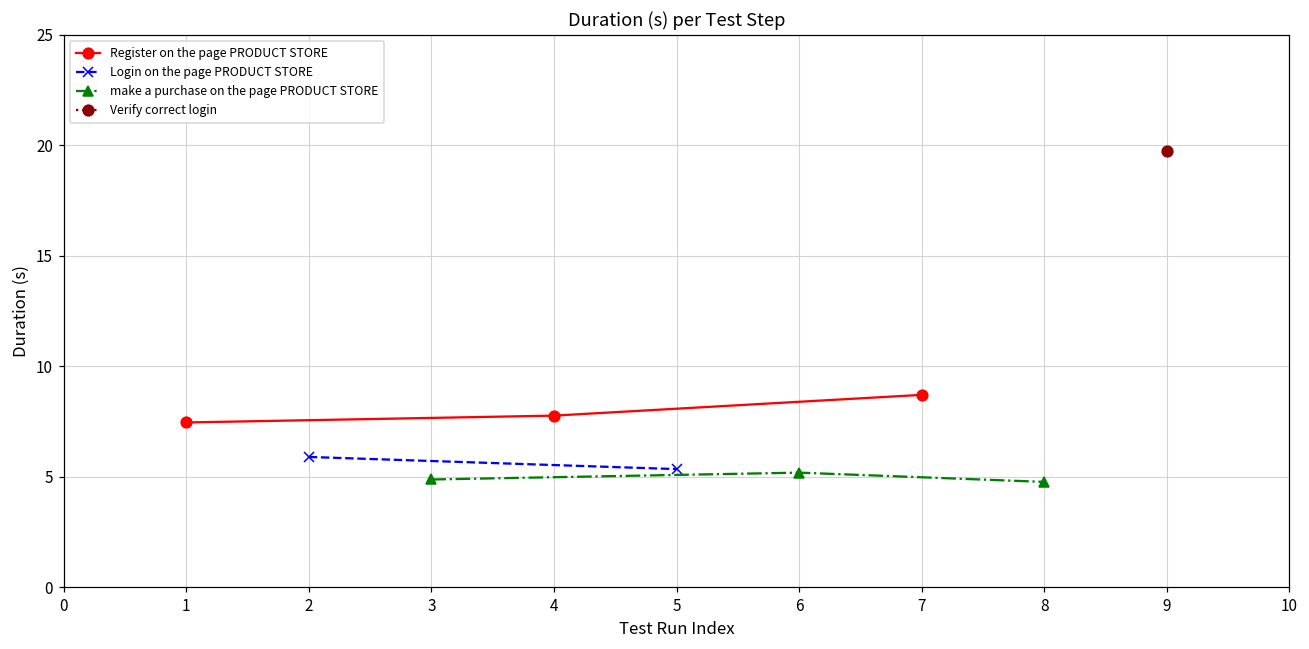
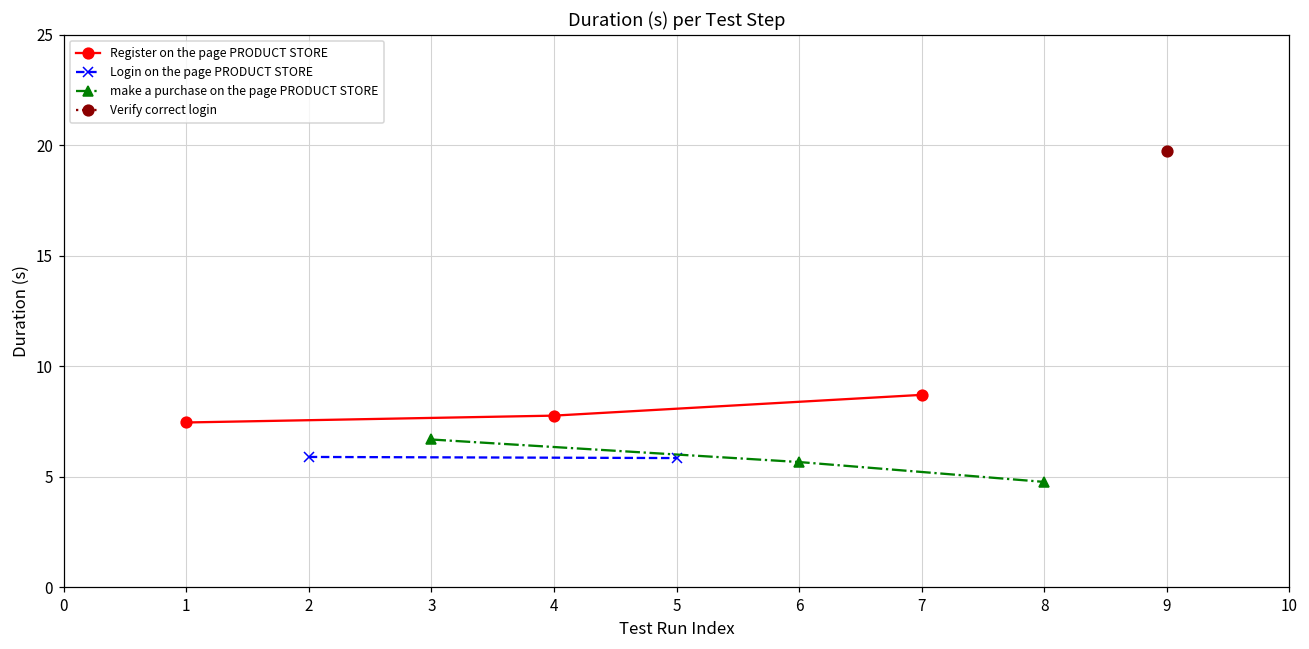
  {
    "Register on the page PRODUCT STORE": {
      "1": 7.5,
      "4": 7.8,
      "7": 8.7
    },
    "Login on the page PRODUCT STORE": {
      "2": 5.9,
-     "5": 5.3
+     "5": 5.8
    },
    "make a purchase on the page PRODUCT STORE": {
-     "3": 4.9,
-     "6": 5.2,
+     "3": 6.7,
+     "6": 5.7,
      "8": 4.8
    },
    "Verify correct login": {
      "9": 19.7
    }
  }
